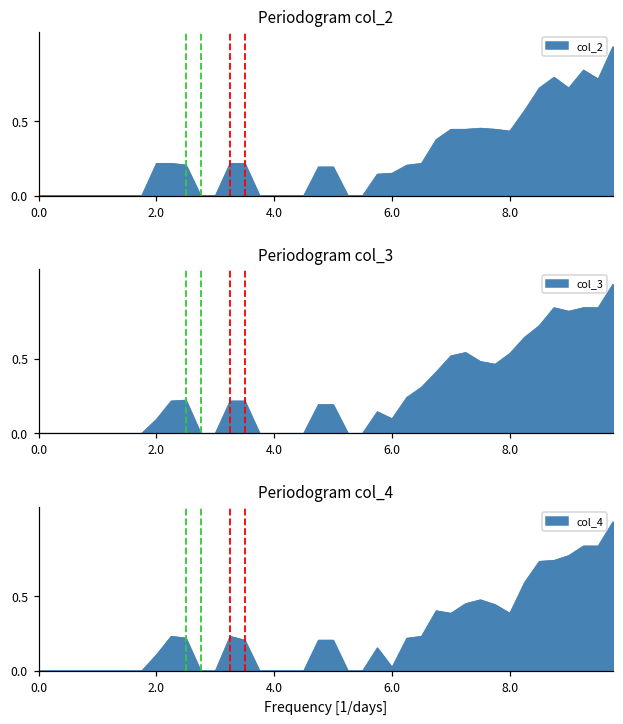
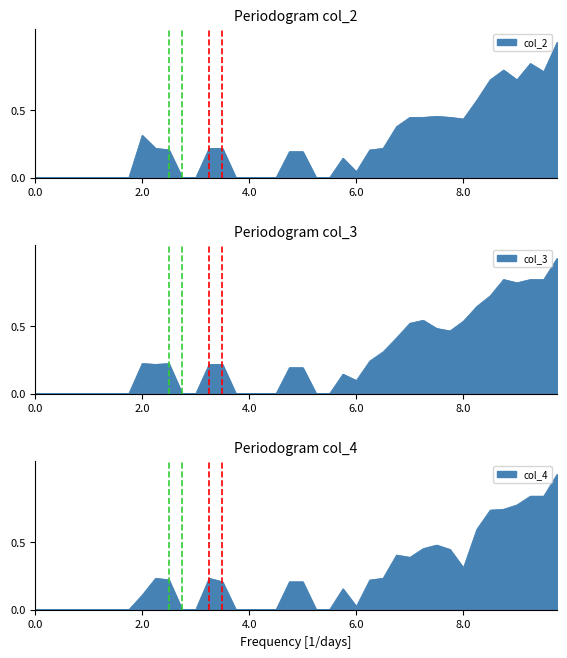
  {
    "Periodogram col_2": {
      "0.0": 0.00,
-     "2.0": 0.22,
+     "2.0": 0.31,
      "4.0": 0.00,
-     "6.0": 0.15,
+     "6.0": 0.04,
      "8.0": 0.43
    },
    "Periodogram col_3": {
      "0.0": 0.00,
-     "2.0": 0.09,
+     "2.0": 0.22,
      "4.0": 0.00,
      "6.0": 0.10,
      "8.0": 0.54
    },
    "Periodogram col_4": {
      "0.0": 0.00,
      "2.0": 0.11,
      "4.0": 0.00,
      "6.0": 0.02,
-     "8.0": 0.39
+     "8.0": 0.31
    }
  }
